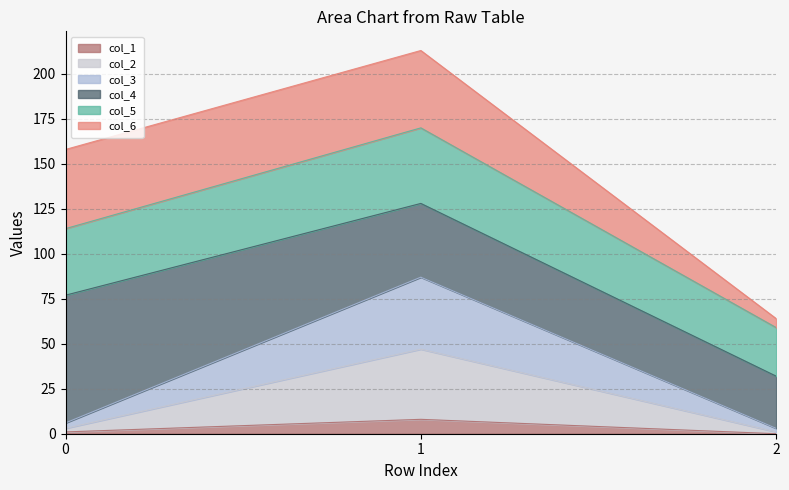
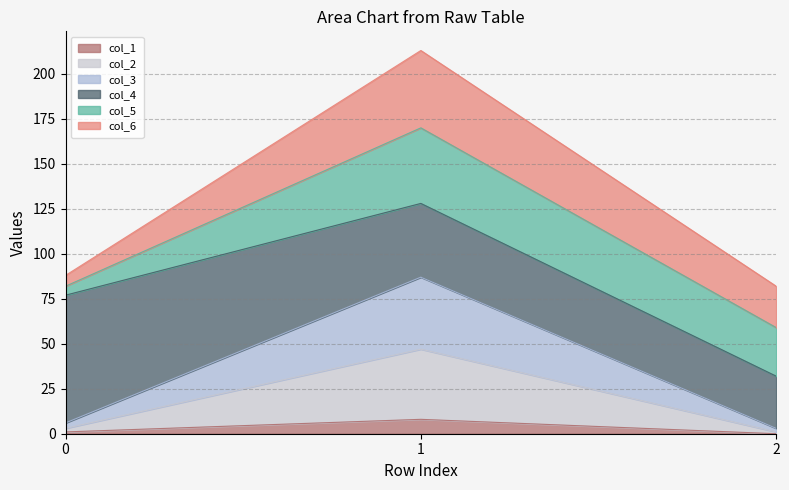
  {
    "col_1": {
      "0": 1,
      "1": 8
    },
    "col_4": {
      "0": 71,
      "1": 41,
      "2": 29
    },
    "col_5": {
-     "0": 37,
+     "0": 5,
      "1": 42,
      "2": 27
    },
    "col_6": {
-     "0": 44,
+     "0": 6,
      "1": 43,
-     "2": 5
+     "2": 23
    }
  }
